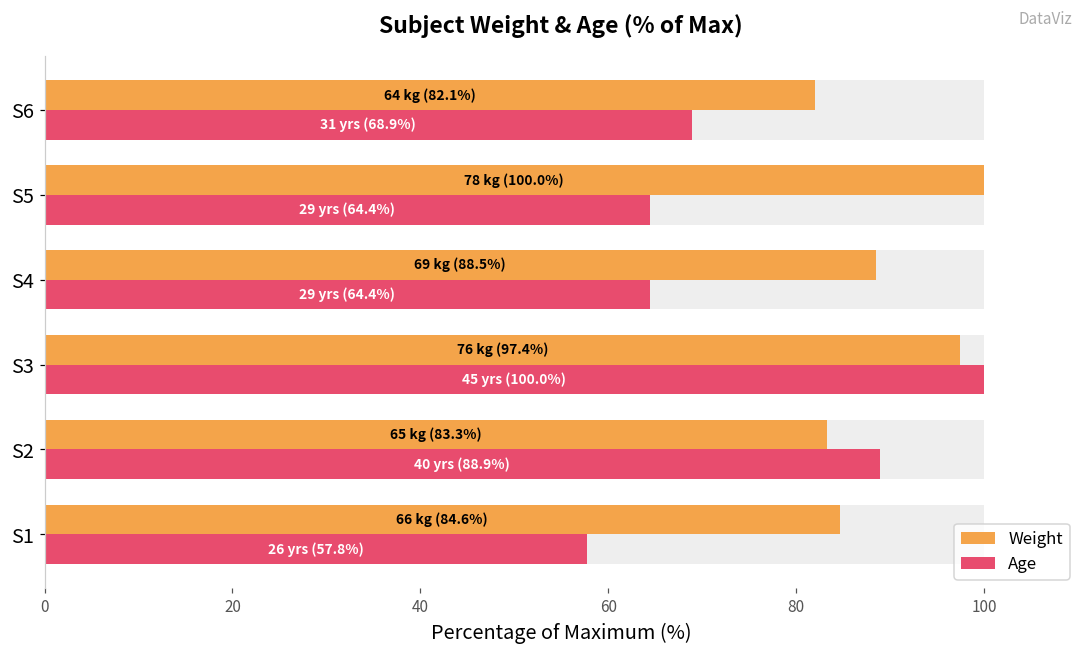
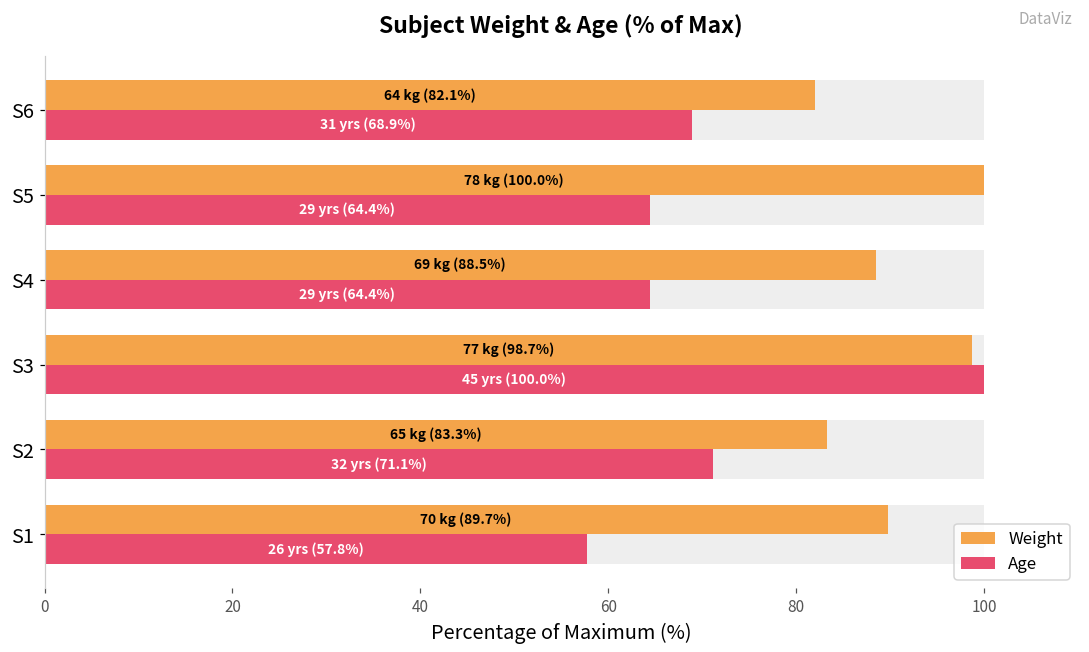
  {
    "Weight": {
      "S5": "(100.0%)",
-     "S3": "76 kg (97.4%)",
-     "S1": "66 kg (84.6%)"
+     "S3": "77 kg (98.7%)",
+     "S1": "70 kg (89.7%)"
    },
    "Age": {
      "S3": "(100.0%)",
-     "S2": "40 yrs (88.9%)"
+     "S2": "32 yrs (71.1%)"
    }
  }
